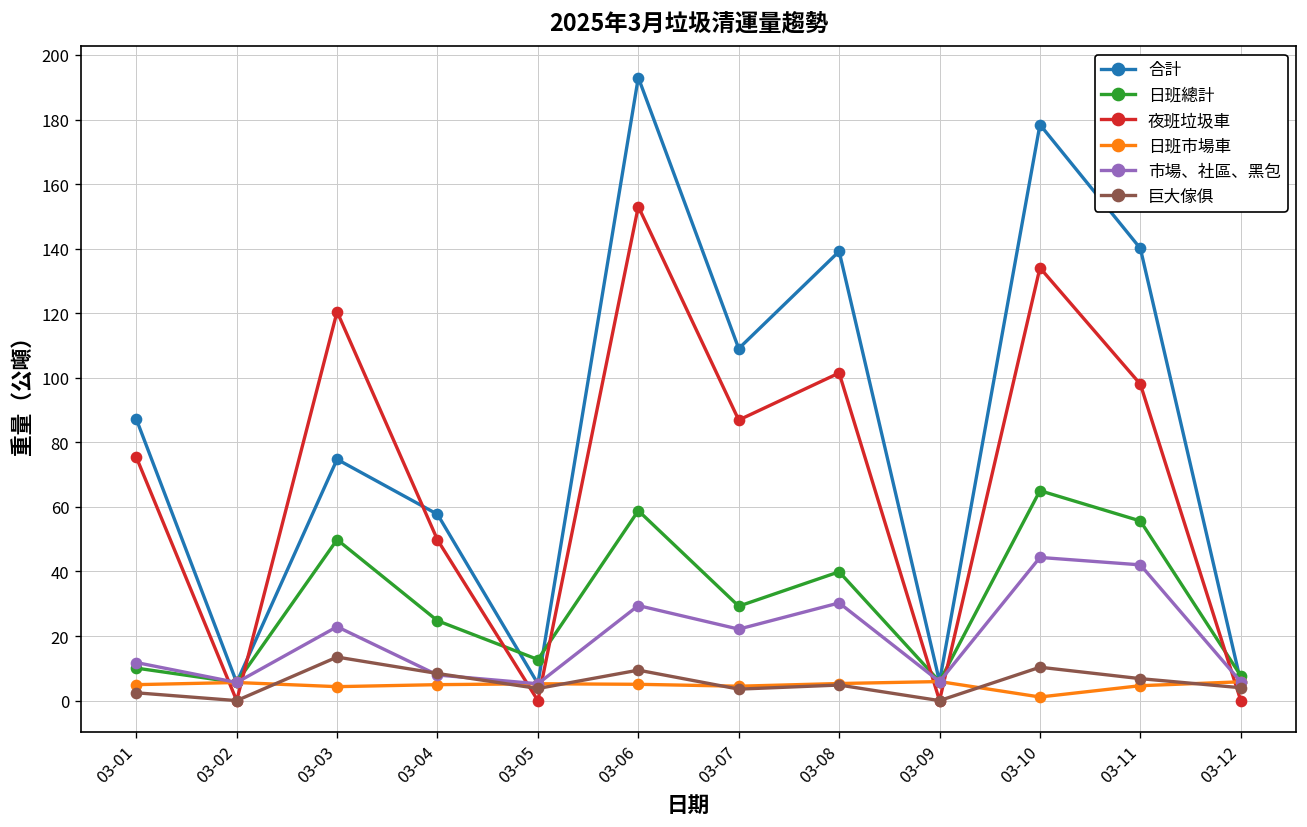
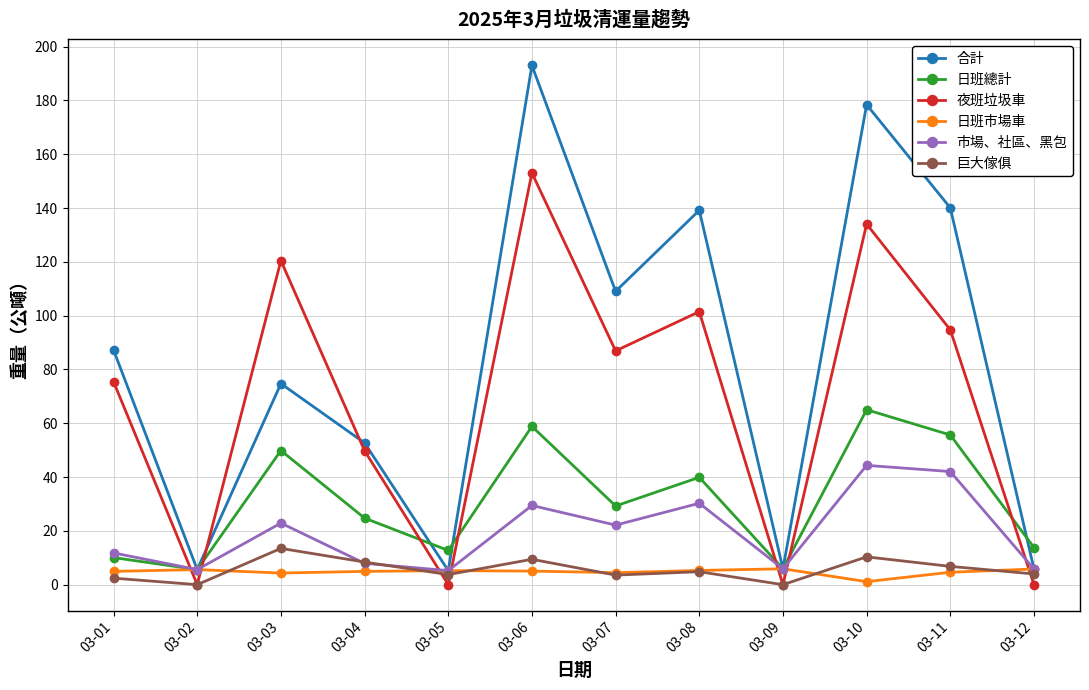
  {
    "合計": {
      "03-01": 87,
      "03-03": 75,
-     "03-04": 58,
+     "03-04": 53,
      "03-06": 193,
      "03-07": 109,
      "03-08": 139,
      "03-10": 178,
      "03-11": 140
    },
    "日班總計": {
      "03-01": 10,
      "03-03": 50,
      "03-04": 25,
      "03-05": 13,
      "03-06": 59,
      "03-07": 29,
      "03-08": 40,
      "03-10": 65,
      "03-11": 56,
-     "03-12": 8
+     "03-12": 14
    },
    "夜班垃圾車": {
      "03-01": 75,
      "03-03": 120,
      "03-04": 50,
      "03-05": 0,
      "03-06": 153,
      "03-07": 87,
      "03-08": 101,
      "03-10": 134,
-     "03-11": 98,
+     "03-11": 95,
      "03-12": 0
    },
    "日班市場車": {
      "03-01": 5,
      "03-03": 4,
      "03-04": 5,
      "03-06": 5,
      "03-10": 1,
      "03-11": 5
    },
    "市場、社區、黑包": {
      "03-01": 12,
      "03-03": 23,
      "03-06": 29,
      "03-07": 22,
      "03-08": 30,
      "03-10": 44,
      "03-11": 42
    },
    "巨大傢俱": {
      "03-01": 2,
      "03-03": 13,
      "03-05": 4,
      "03-06": 9,
      "03-10": 10,
      "03-11": 7,
      "03-12": 4
    }
  }
